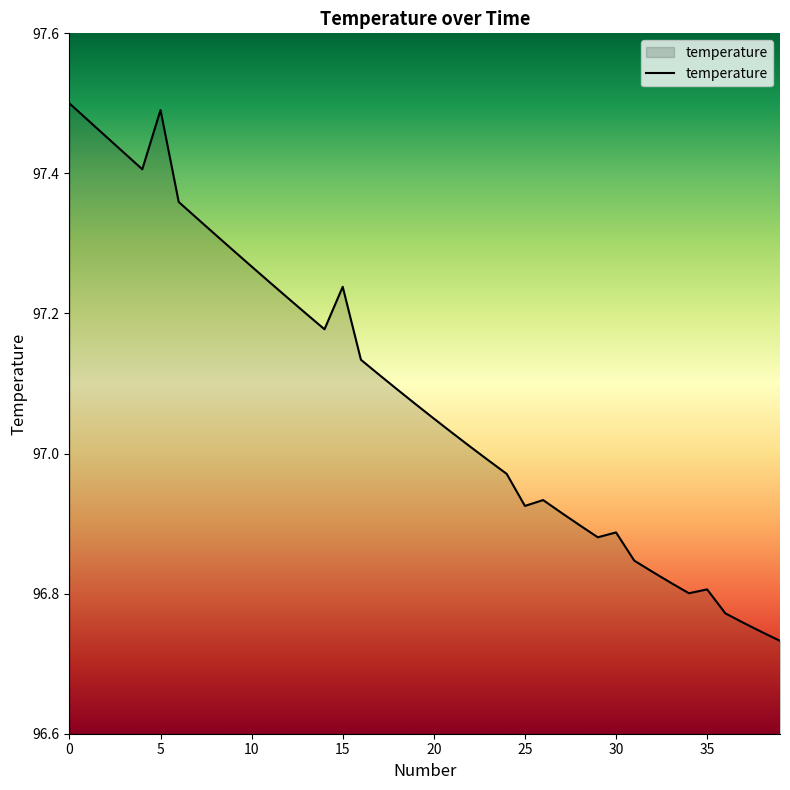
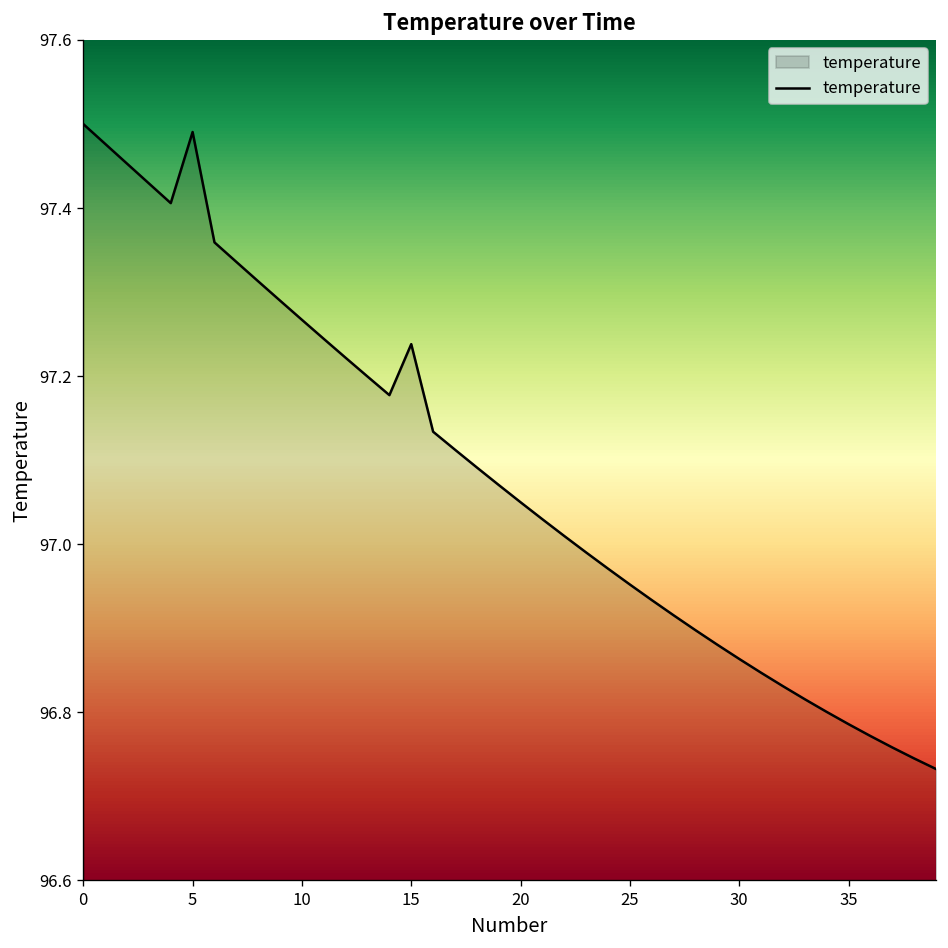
  {
    "0": 97.50,
    "5": 97.49,
    "10": 97.27,
    "15": 97.24,
    "20": 97.05,
-   "25": 96.93,
-   "30": 96.89,
-   "35": 96.81
+   "25": 96.95,
+   "30": 96.86,
+   "35": 96.79
  }
